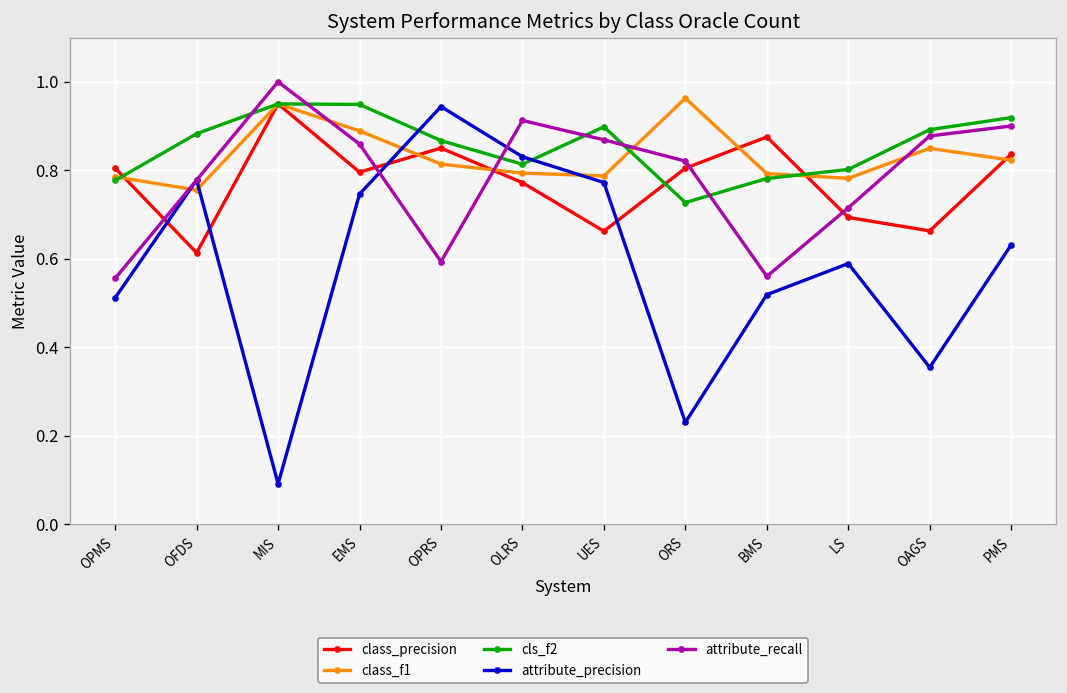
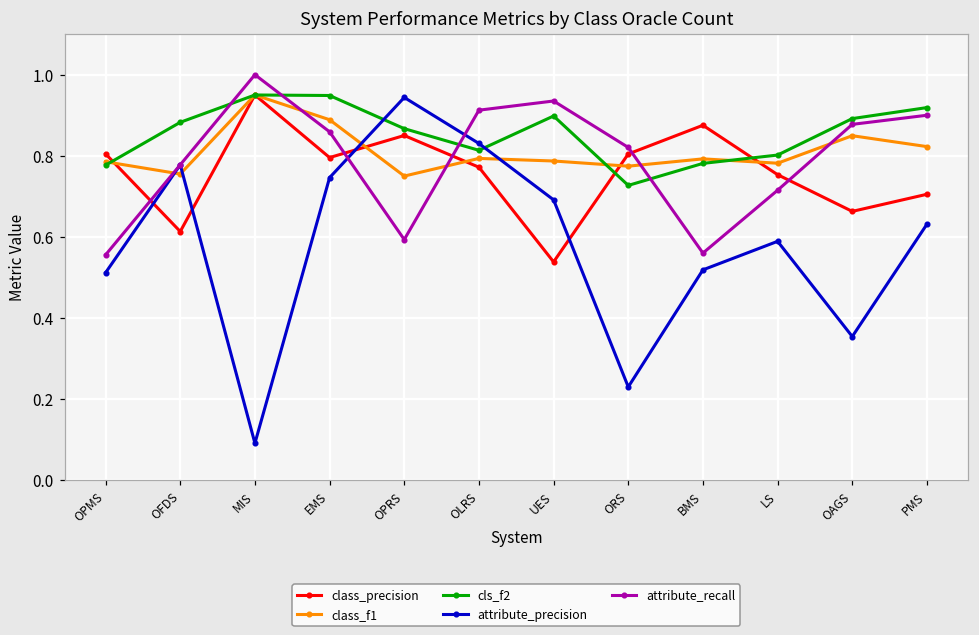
  {
    "class_precision": {
      "OPMS": 0.80,
      "OFDS": 0.61,
      "EMS": 0.80,
      "OPRS": 0.85,
      "OLRS": 0.77,
-     "UES": 0.66,
+     "UES": 0.54,
      "ORS": 0.80,
      "BMS": 0.88,
-     "LS": 0.69,
+     "LS": 0.75,
      "OAGS": 0.66,
-     "PMS": 0.84
+     "PMS": 0.71
    },
    "class_f1": {
      "OPMS": 0.79,
      "OFDS": 0.76,
      "EMS": 0.89,
-     "OPRS": 0.81,
+     "OPRS": 0.75,
      "OLRS": 0.79,
      "UES": 0.79,
-     "ORS": 0.96,
+     "ORS": 0.77,
      "BMS": 0.79,
      "LS": 0.78,
      "OAGS": 0.85,
      "PMS": 0.82
    },
    "cls_f2": {
      "OPMS": 0.78,
      "OFDS": 0.88,
      "EMS": 0.95,
      "OPRS": 0.87,
      "OLRS": 0.81,
      "UES": 0.90,
      "ORS": 0.73,
      "BMS": 0.78,
      "LS": 0.80,
      "OAGS": 0.89,
      "PMS": 0.92
    },
    "attribute_precision": {
      "OPMS": 0.51,
      "MIS": 0.09,
      "EMS": 0.75,
      "OPRS": 0.94,
      "OLRS": 0.83,
-     "UES": 0.77,
+     "UES": 0.69,
      "ORS": 0.23,
      "BMS": 0.52,
      "LS": 0.59,
      "OAGS": 0.35,
      "PMS": 0.63
    },
    "attribute_recall": {
      "OPMS": 0.56,
      "MIS": 1.00,
      "EMS": 0.86,
      "OPRS": 0.59,
      "OLRS": 0.91,
-     "UES": 0.87,
+     "UES": 0.94,
      "ORS": 0.82,
      "BMS": 0.56,
      "LS": 0.72,
      "OAGS": 0.88,
      "PMS": 0.90
    }
  }
